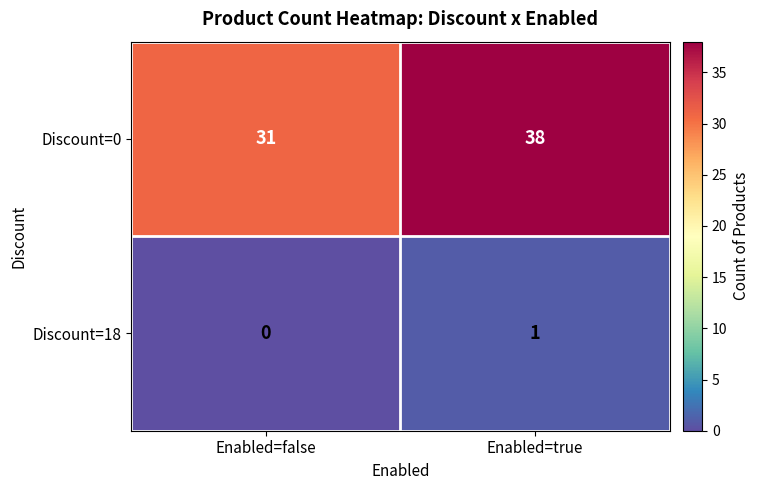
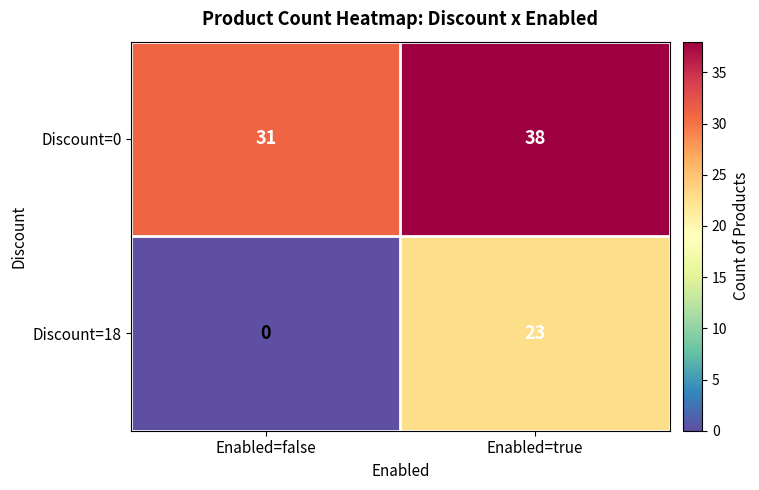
  {
    "Discount=0": {
      "Enabled=false": 31,
      "Enabled=true": 38
    },
    "Discount=18": {
      "Enabled=false": 0,
-     "Enabled=true": 1
+     "Enabled=true": 23
    }
  }
